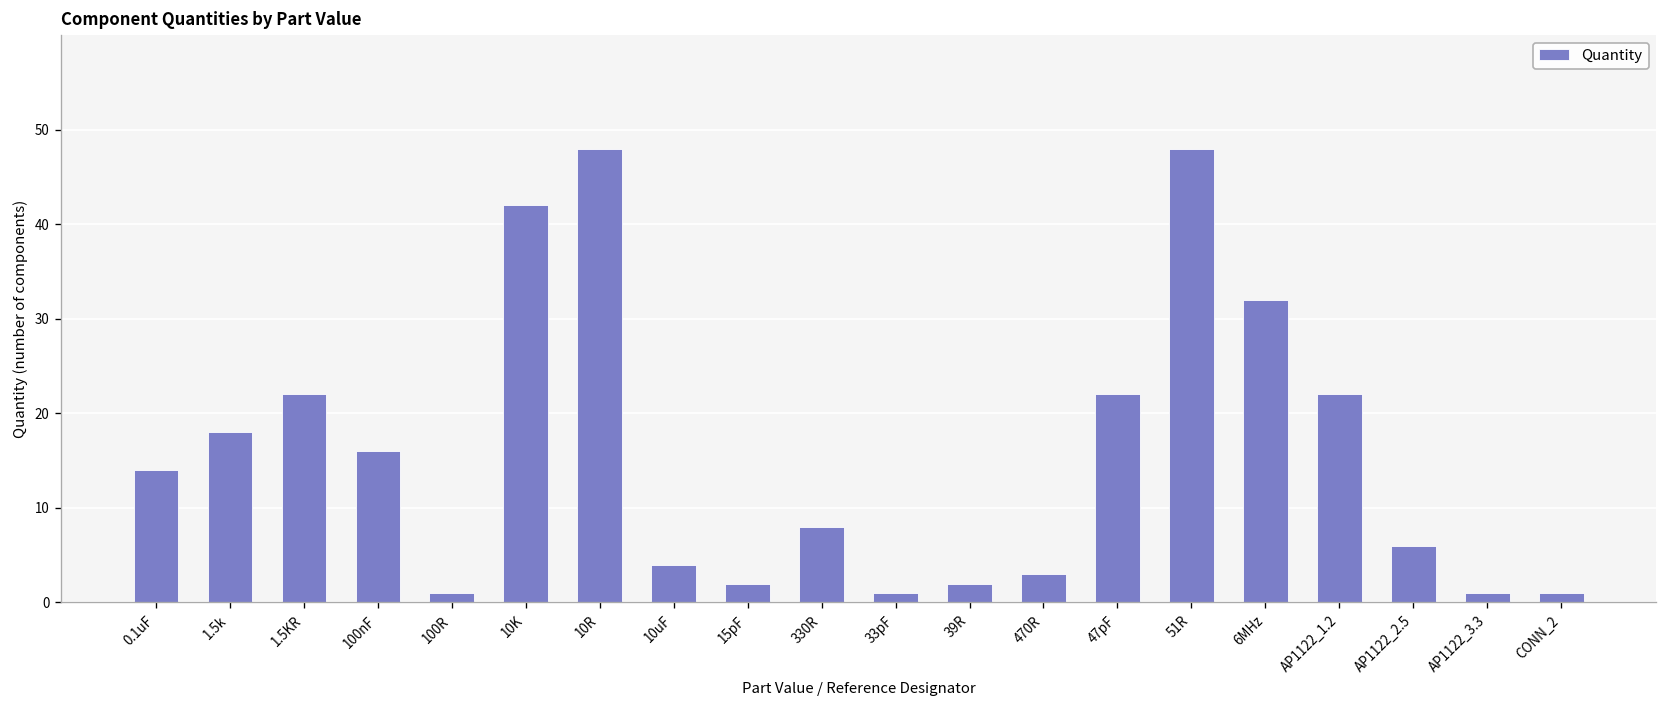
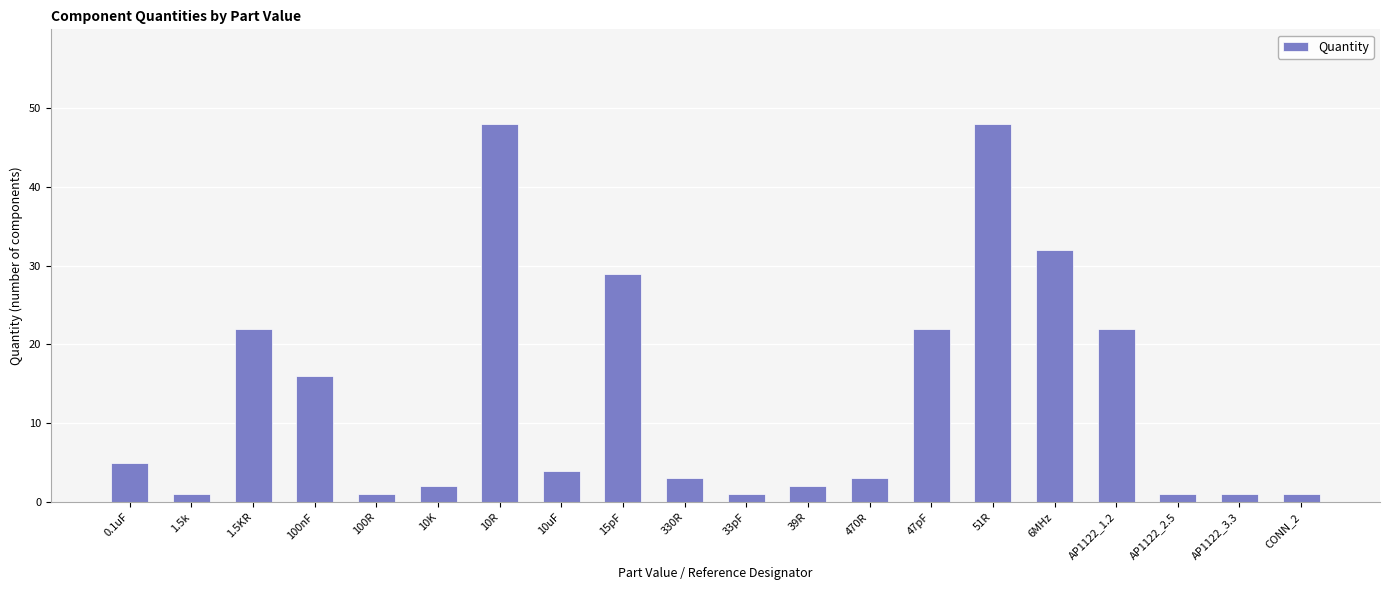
  {
-   "0.1uF": 14,
-   "1.5k": 18,
+   "0.1uF": 5,
+   "1.5k": 1,
    "1.5KR": 22,
    "100nF": 16,
    "100R": 1,
-   "10K": 42,
+   "10K": 2,
    "10R": 48,
    "10uF": 4,
-   "15pF": 2,
-   "330R": 8,
+   "15pF": 29,
+   "330R": 3,
    "33pF": 1,
    "39R": 2,
    "470R": 3,
    "47pF": 22,
    "51R": 48,
    "6MHz": 32,
    "AP1122_1.2": 22,
-   "AP1122_2.5": 6,
+   "AP1122_2.5": 1,
    "AP1122_3.3": 1,
    "CONN_2": 1
  }
